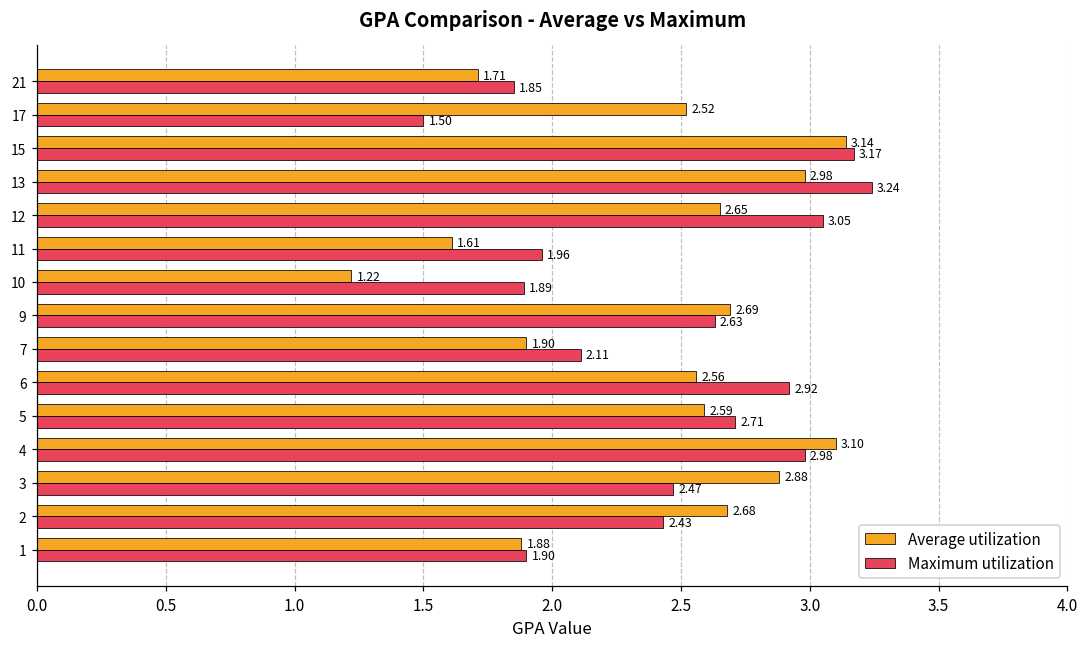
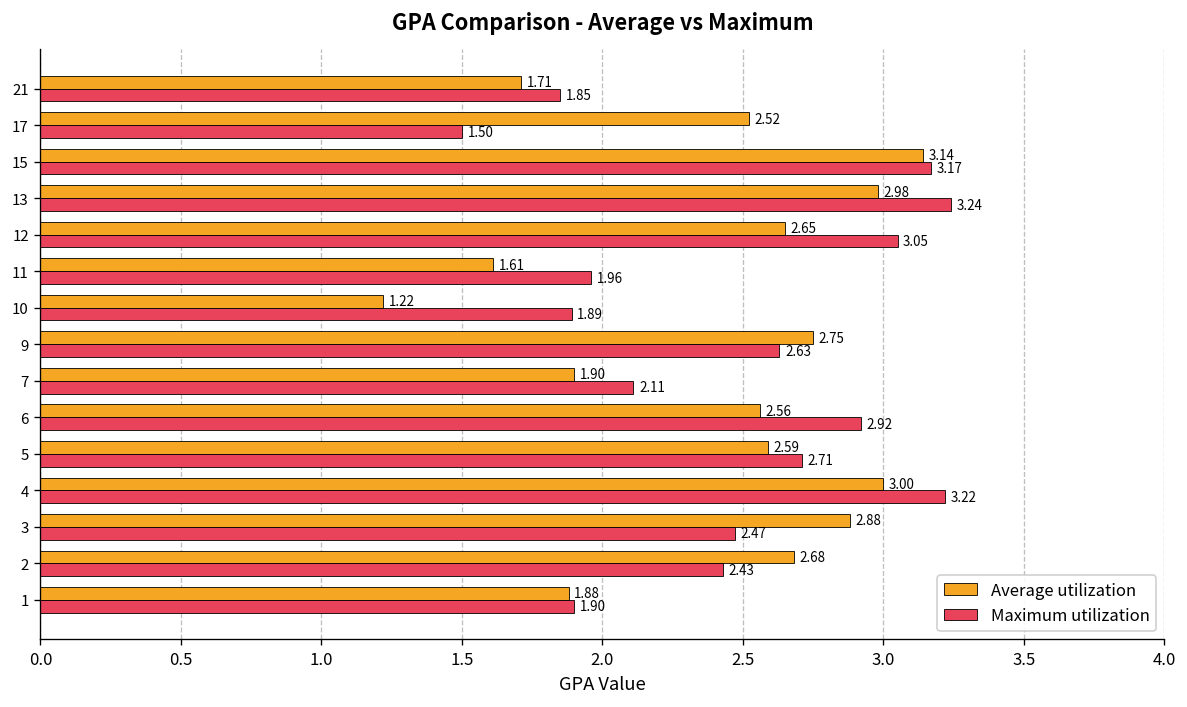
  {
    "Average utilization": {
      "21": 1.71,
      "17": 2.52,
      "15": 3.14,
      "13": 2.98,
      "12": 2.65,
      "11": 1.61,
      "10": 1.22,
-     "9": 2.69,
+     "9": 2.75,
      "7": 1.90,
      "6": 2.56,
      "5": 2.59,
-     "4": 3.10,
+     "4": 3.00,
      "3": 2.88,
      "2": 2.68,
      "1": 1.88
    },
    "Maximum utilization": {
      "21": 1.85,
      "17": 1.50,
      "15": 3.17,
      "13": 3.24,
      "12": 3.05,
      "11": 1.96,
      "10": 1.89,
      "9": 2.63,
      "7": 2.11,
      "6": 2.92,
      "5": 2.71,
-     "4": 2.98,
+     "4": 3.22,
      "3": 2.47,
      "2": 2.43,
      "1": 1.90
    }
  }
